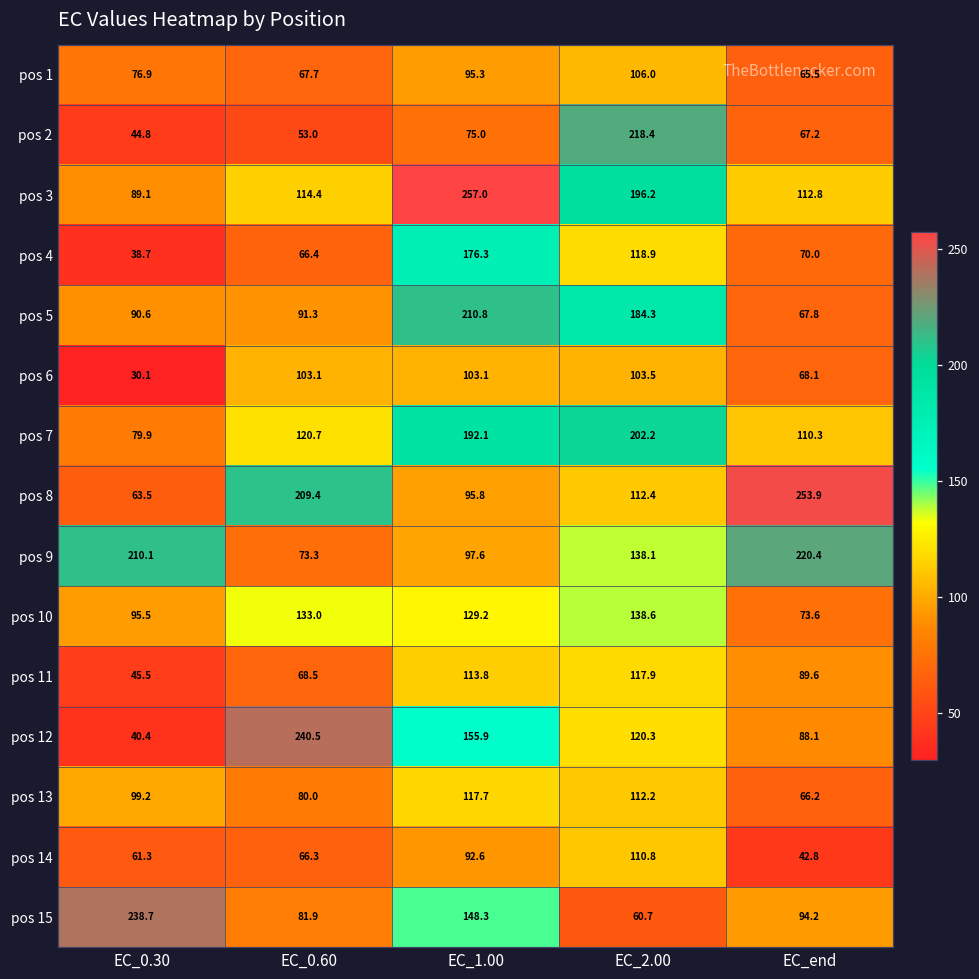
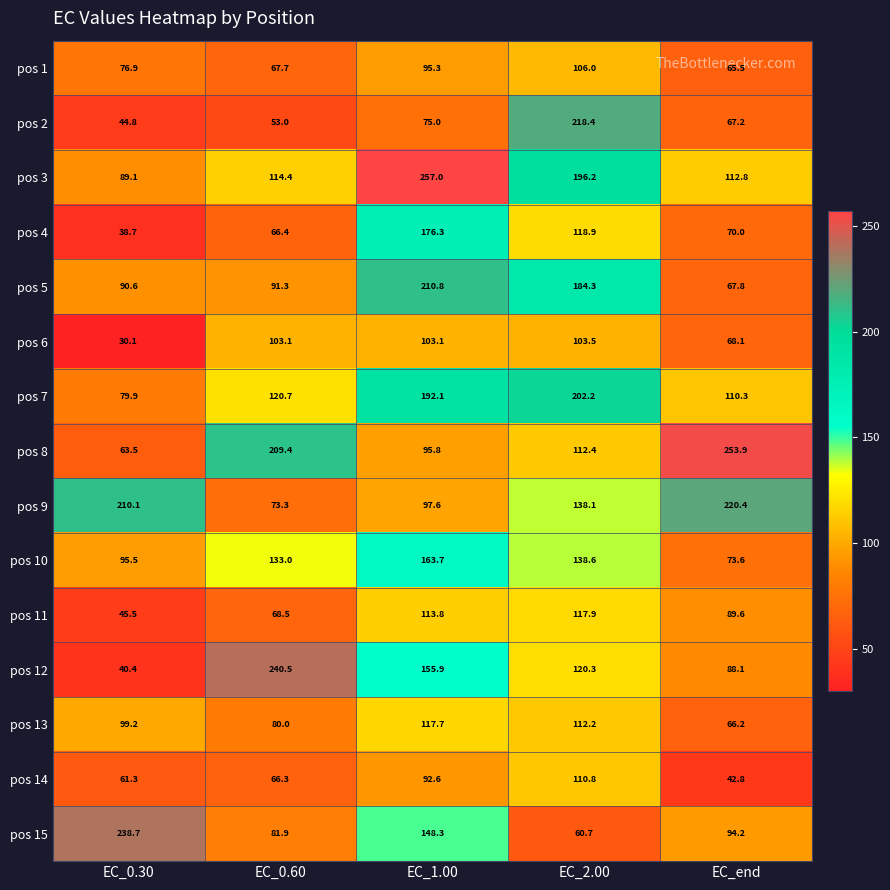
  {
    "pos 1": {
      "EC_0.30": 76.9,
      "EC_0.60": 67.7,
      "EC_1.00": 95.3,
      "EC_2.00": 106.0
    },
    "pos 2": {
      "EC_0.30": 44.8,
      "EC_0.60": 53.0,
      "EC_1.00": 75.0,
      "EC_2.00": 218.4,
      "EC_end": 67.2
    },
    "pos 3": {
      "EC_0.30": 89.1,
      "EC_0.60": 114.4,
      "EC_1.00": 257.0,
      "EC_2.00": 196.2,
      "EC_end": 112.8
    },
    "pos 4": {
      "EC_0.30": 38.7,
      "EC_0.60": 66.4,
      "EC_1.00": 176.3,
      "EC_2.00": 118.9,
      "EC_end": 70.0
    },
    "pos 5": {
      "EC_0.30": 90.6,
      "EC_0.60": 91.3,
      "EC_1.00": 210.8,
      "EC_2.00": 184.3,
      "EC_end": 67.8
    },
    "pos 6": {
      "EC_0.30": 30.1,
      "EC_0.60": 103.1,
      "EC_1.00": 103.1,
      "EC_2.00": 103.5,
      "EC_end": 68.1
    },
    "pos 7": {
      "EC_0.30": 79.9,
      "EC_0.60": 120.7,
      "EC_1.00": 192.1,
      "EC_2.00": 202.2,
      "EC_end": 110.3
    },
    "pos 8": {
      "EC_0.30": 63.5,
      "EC_0.60": 209.4,
      "EC_1.00": 95.8,
      "EC_2.00": 112.4,
      "EC_end": 253.9
    },
    "pos 9": {
      "EC_0.30": 210.1,
      "EC_0.60": 73.3,
      "EC_1.00": 97.6,
      "EC_2.00": 138.1,
      "EC_end": 220.4
    },
    "pos 10": {
      "EC_0.30": 95.5,
      "EC_0.60": 133.0,
-     "EC_1.00": 129.2,
+     "EC_1.00": 163.7,
      "EC_2.00": 138.6,
      "EC_end": 73.6
    },
    "pos 11": {
      "EC_0.30": 45.5,
      "EC_0.60": 68.5,
      "EC_1.00": 113.8,
      "EC_2.00": 117.9,
      "EC_end": 89.6
    },
    "pos 12": {
      "EC_0.30": 40.4,
      "EC_0.60": 240.5,
      "EC_1.00": 155.9,
      "EC_2.00": 120.3,
      "EC_end": 88.1
    },
    "pos 13": {
      "EC_0.30": 99.2,
      "EC_0.60": 80.0,
      "EC_1.00": 117.7,
      "EC_2.00": 112.2,
      "EC_end": 66.2
    },
    "pos 14": {
      "EC_0.30": 61.3,
      "EC_0.60": 66.3,
      "EC_1.00": 92.6,
      "EC_2.00": 110.8,
      "EC_end": 42.8
    },
    "pos 15": {
      "EC_0.30": 238.7,
      "EC_0.60": 81.9,
      "EC_1.00": 148.3,
      "EC_2.00": 60.7,
      "EC_end": 94.2
    }
  }
